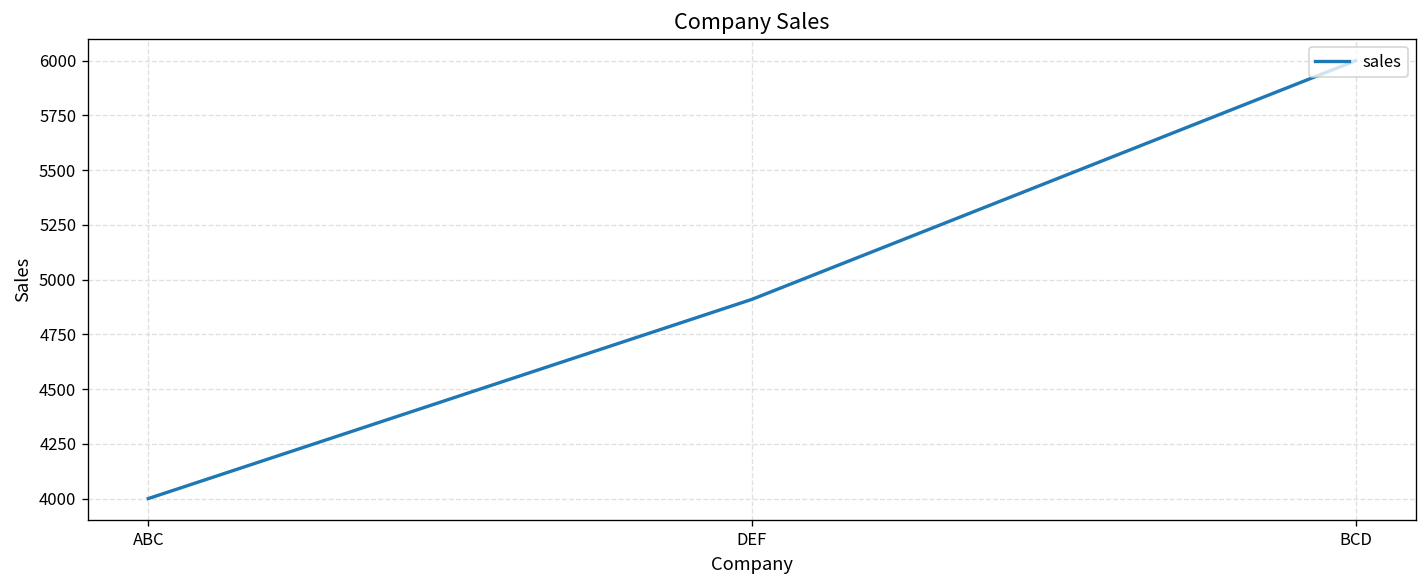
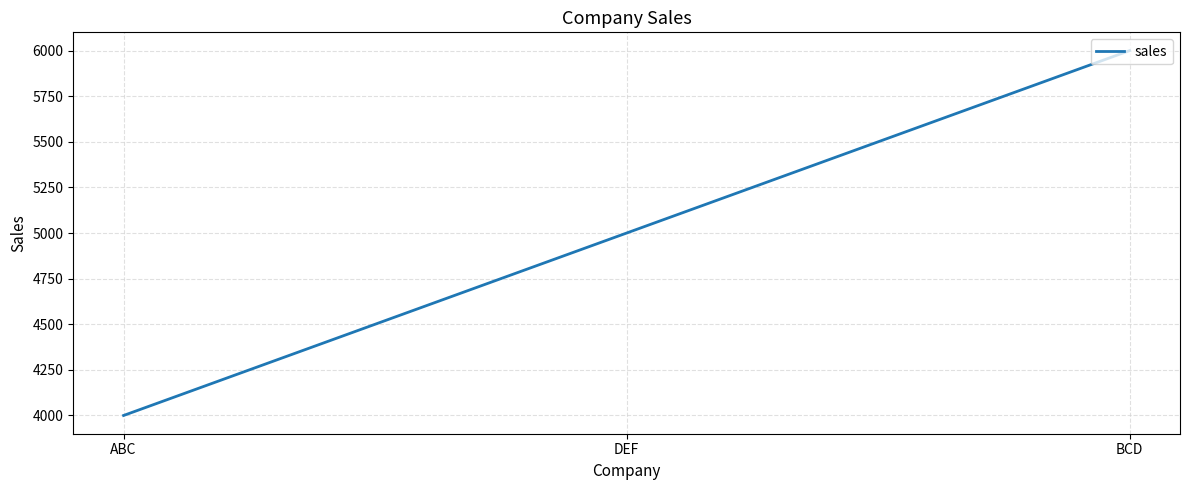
  {
    "ABC": 4000,
-   "DEF": 4910
+   "DEF": 5000
  }
